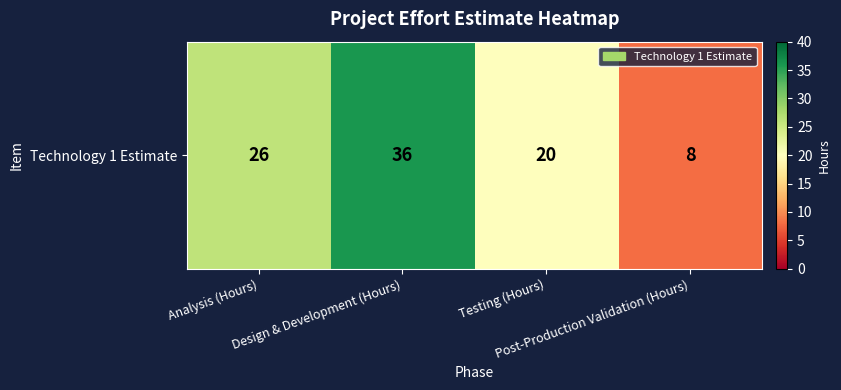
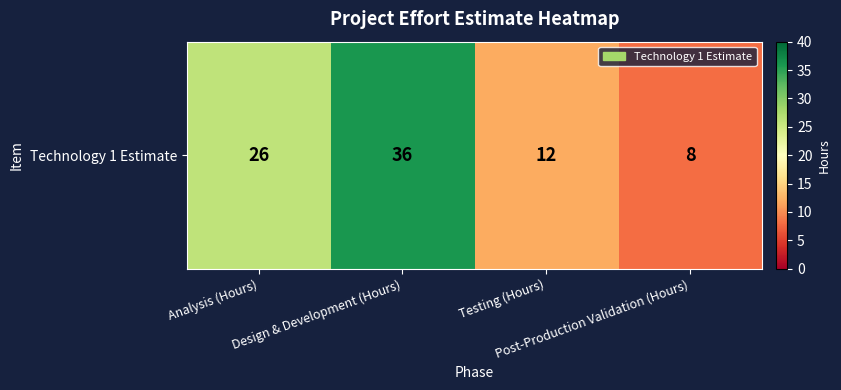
  {
    "Technology 1 Estimate": {
      "Analysis (Hours)": 26,
      "Design & Development (Hours)": 36,
-     "Testing (Hours)": 20,
+     "Testing (Hours)": 12,
      "Post-Production Validation (Hours)": 8
    }
  }
